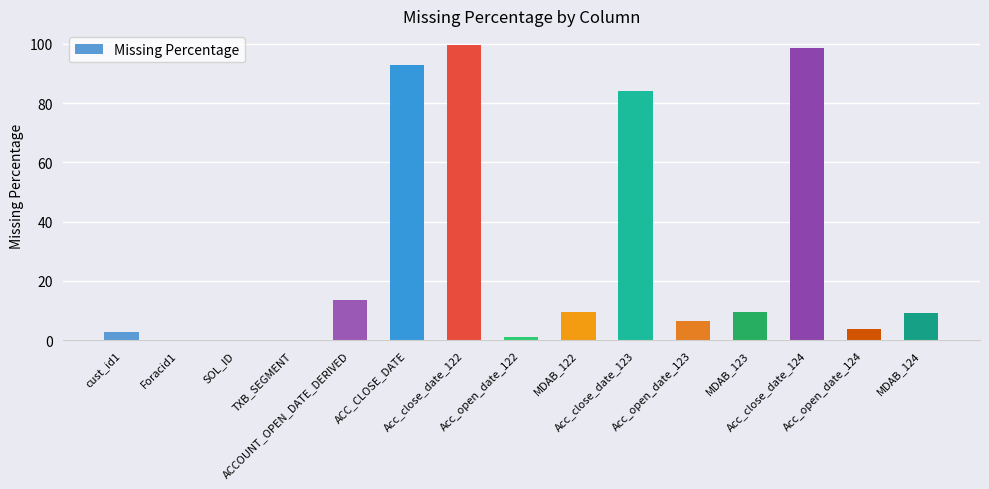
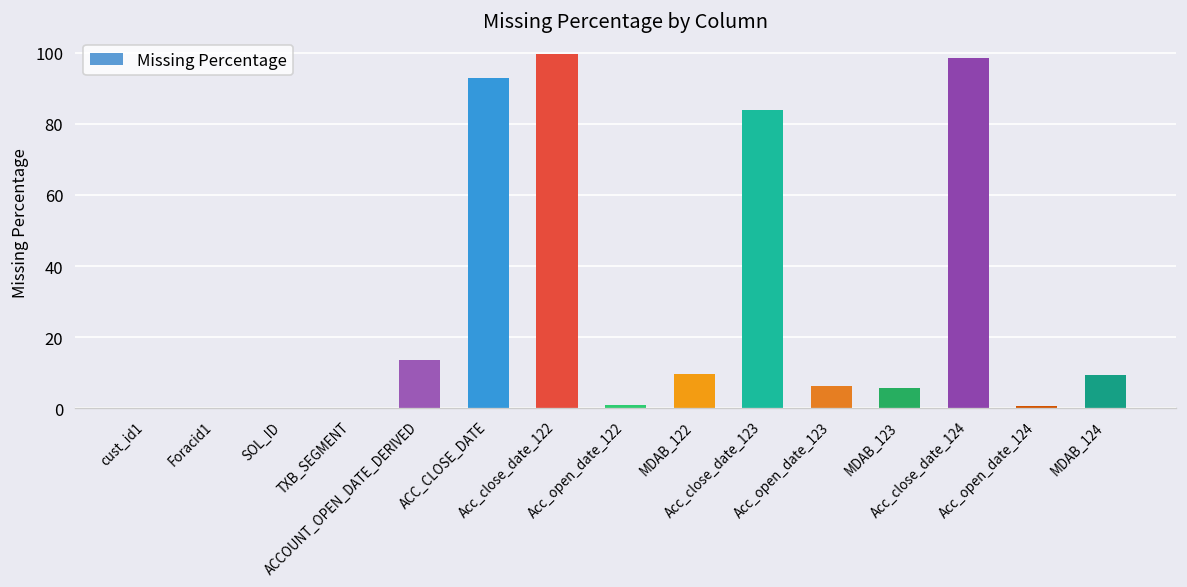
  {
-   "cust_id1": 3,
+   "cust_id1": 0,
    "Foracid1": 0,
    "SOL_ID": 0,
    "TXB_SEGMENT": 0,
    "ACCOUNT_OPEN_DATE_DERIVED": 14,
    "ACC_CLOSE_DATE": 93,
    "Acc_close_date_122": 100,
    "Acc_open_date_122": 1,
    "MDAB_122": 10,
    "Acc_close_date_123": 84,
    "Acc_open_date_123": 6,
-   "MDAB_123": 9,
+   "MDAB_123": 6,
    "Acc_close_date_124": 98,
-   "Acc_open_date_124": 4,
+   "Acc_open_date_124": 1,
    "MDAB_124": 9
  }
